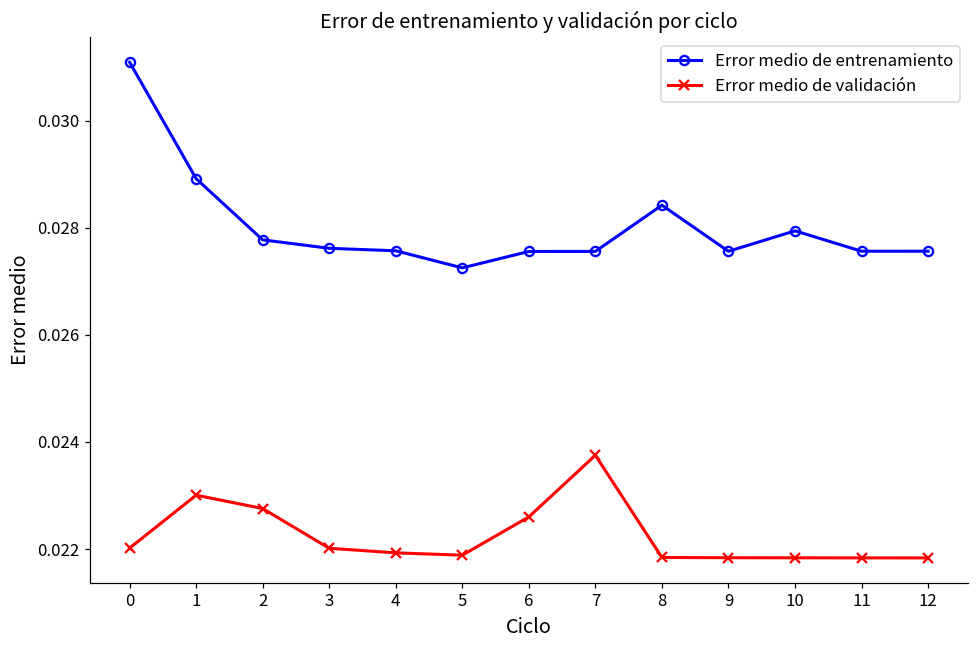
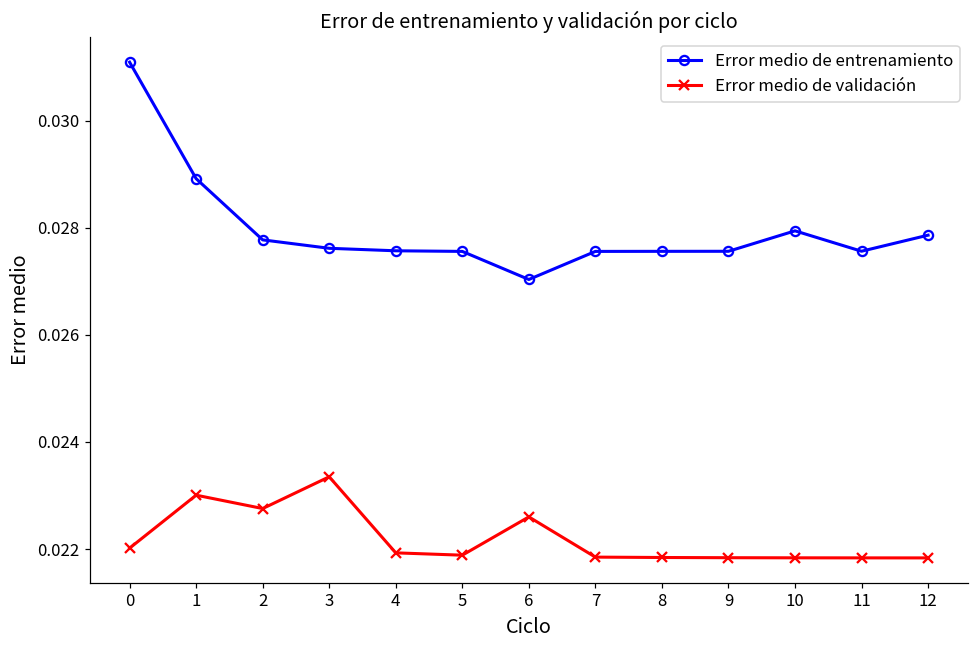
  {
    "Error medio de entrenamiento": {
      "0": 0.0311,
      "1": 0.0289,
      "2": 0.0278,
      "3": 0.0276,
      "4": 0.0276,
-     "5": 0.0273,
-     "6": 0.0276,
+     "5": 0.0276,
+     "6": 0.0270,
      "7": 0.0276,
-     "8": 0.0284,
+     "8": 0.0276,
      "9": 0.0276,
      "10": 0.0279,
      "11": 0.0276,
-     "12": 0.0276
+     "12": 0.0279
    },
    "Error medio de validación": {
      "0": 0.0220,
      "1": 0.0230,
      "2": 0.0228,
-     "3": 0.0220,
+     "3": 0.0233,
      "4": 0.0219,
      "5": 0.0219,
      "6": 0.0226,
-     "7": 0.0238,
+     "7": 0.0219,
      "8": 0.0218,
      "9": 0.0218,
      "10": 0.0218,
      "11": 0.0218,
      "12": 0.0218
    }
  }
